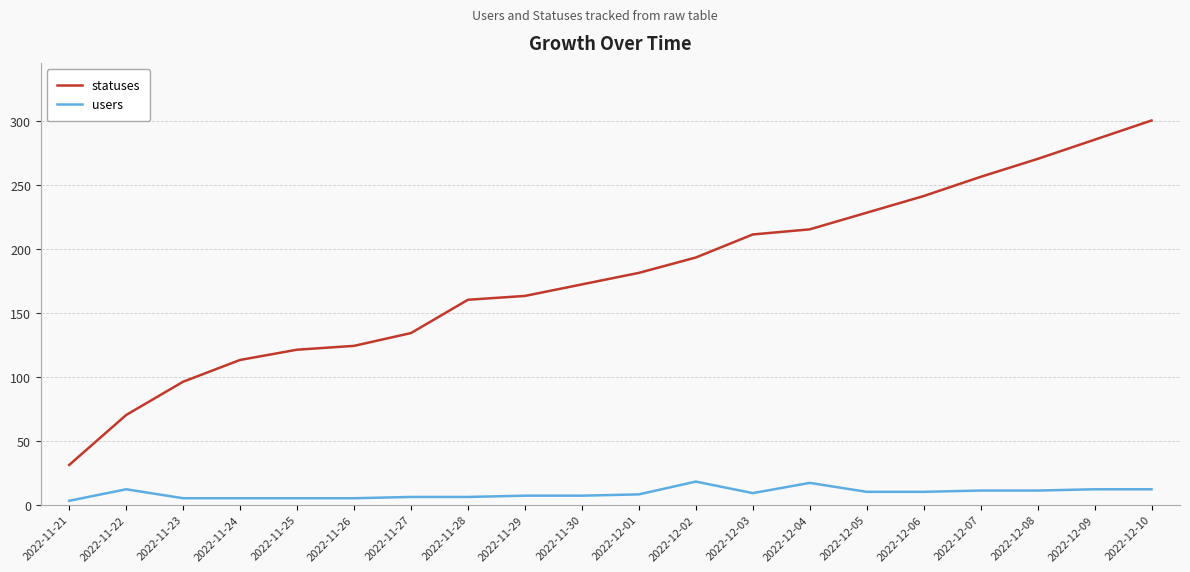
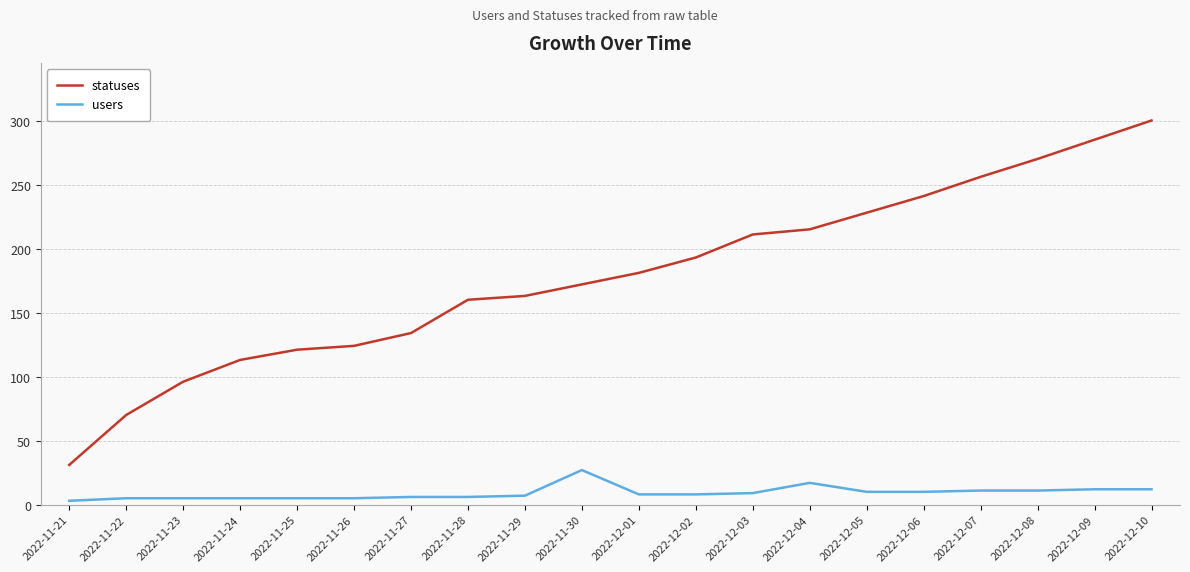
  {
    "statuses": {
      "2022-11-21": 31,
      "2022-11-22": 70,
      "2022-11-23": 96,
      "2022-11-24": 113,
      "2022-11-25": 121,
      "2022-11-26": 124,
      "2022-11-27": 134,
      "2022-11-28": 160,
      "2022-11-29": 163,
      "2022-11-30": 172,
      "2022-12-01": 181,
      "2022-12-02": 193,
      "2022-12-03": 211,
      "2022-12-04": 215,
      "2022-12-05": 228,
      "2022-12-06": 241,
      "2022-12-07": 256,
      "2022-12-08": 270,
      "2022-12-09": 285,
      "2022-12-10": 300
    },
    "users": {
      "2022-11-21": 3,
-     "2022-11-22": 12,
+     "2022-11-22": 5,
      "2022-11-23": 5,
      "2022-11-24": 5,
      "2022-11-25": 5,
      "2022-11-26": 5,
      "2022-11-27": 6,
      "2022-11-28": 6,
      "2022-11-29": 7,
-     "2022-11-30": 7,
+     "2022-11-30": 27,
      "2022-12-01": 8,
-     "2022-12-02": 18,
+     "2022-12-02": 8,
      "2022-12-03": 9,
      "2022-12-04": 17,
      "2022-12-05": 10,
      "2022-12-06": 10,
      "2022-12-07": 11,
      "2022-12-08": 11,
      "2022-12-09": 12,
      "2022-12-10": 12
    }
  }
